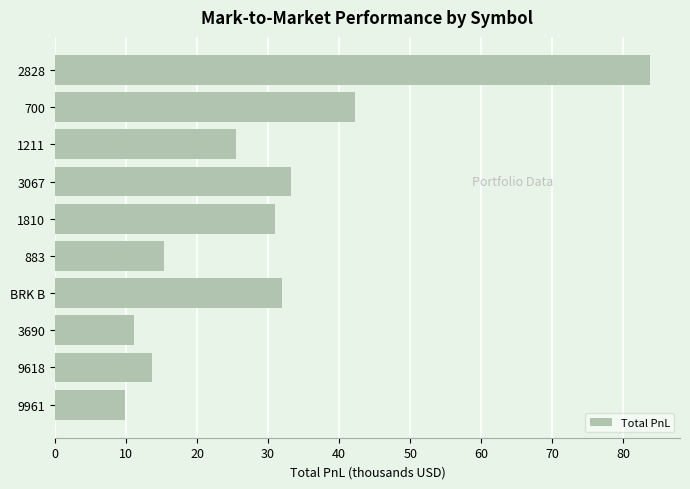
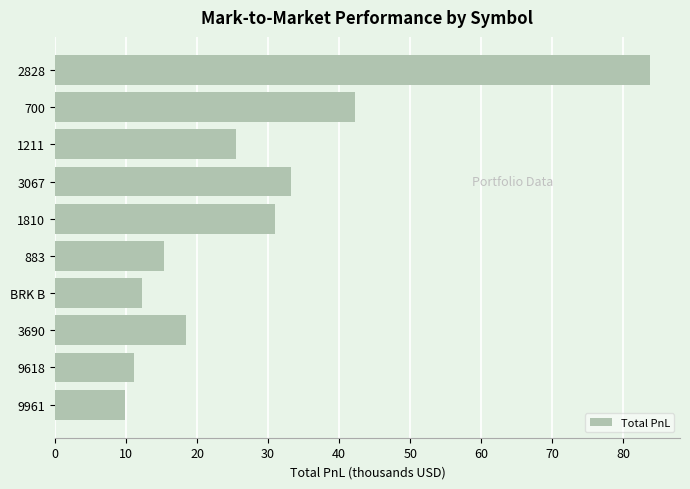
  {
    "2828": 84,
    "700": 42,
    "1211": 26,
    "3067": 33,
    "1810": 31,
    "883": 15,
-   "BRK B": 32,
-   "3690": 11,
-   "9618": 14,
+   "BRK B": 12,
+   "3690": 18,
+   "9618": 11,
    "9961": 10
  }
